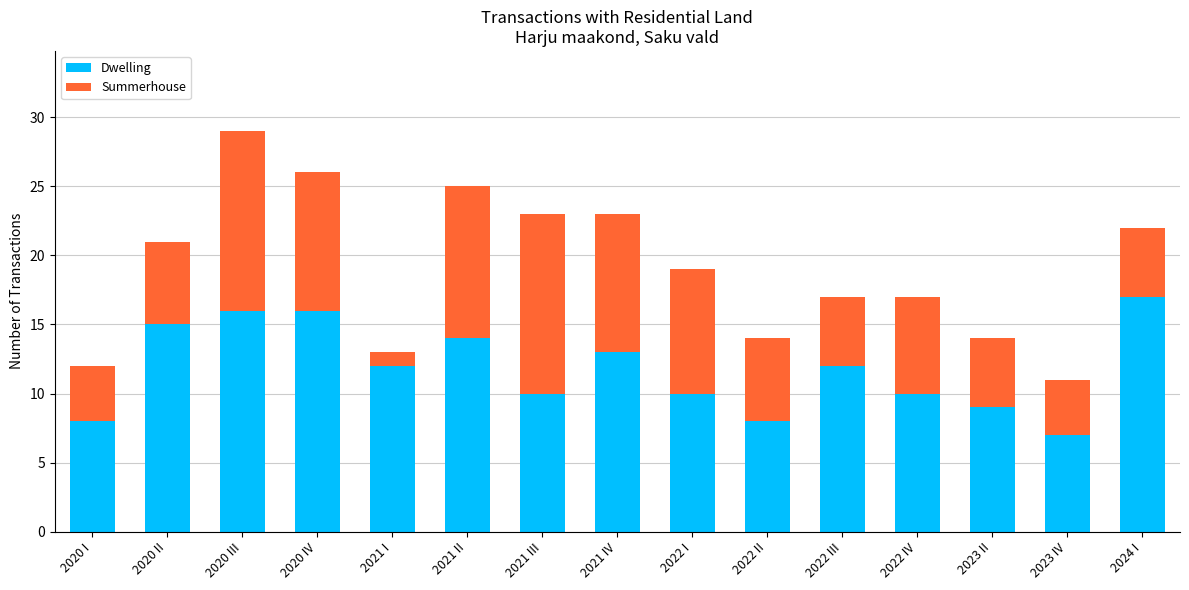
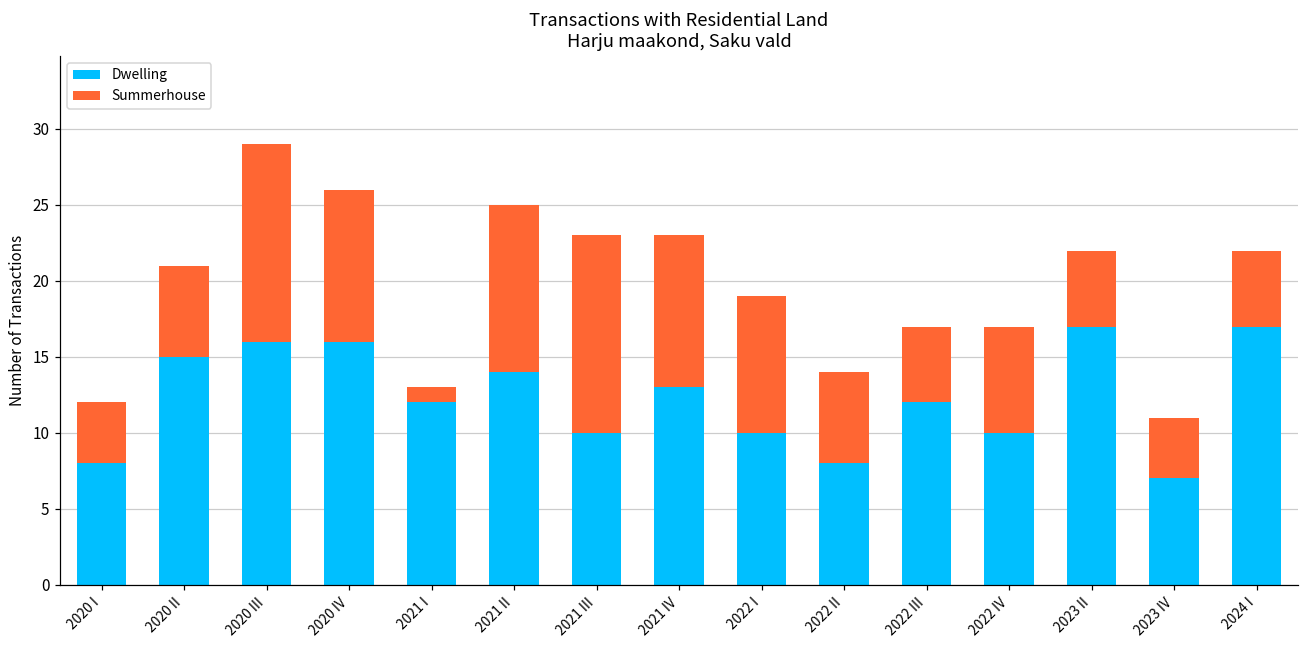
  {
    "Dwelling": {
      "2020 I": 8,
      "2020 II": 15,
      "2020 III": 16,
      "2020 IV": 16,
      "2021 I": 12,
      "2021 II": 14,
      "2021 III": 10,
      "2021 IV": 13,
      "2022 I": 10,
      "2022 II": 8,
      "2022 III": 12,
      "2022 IV": 10,
-     "2023 II": 9,
+     "2023 II": 17,
      "2023 IV": 7,
      "2024 I": 17
    },
    "Summerhouse": {
      "2020 I": 4,
      "2020 II": 6,
      "2020 III": 13,
      "2020 IV": 10,
      "2021 I": 1,
      "2021 II": 11,
      "2021 III": 13,
      "2021 IV": 10,
      "2022 I": 9,
      "2022 II": 6,
      "2022 III": 5,
      "2022 IV": 7,
      "2023 II": 5,
      "2023 IV": 4,
      "2024 I": 5
    }
  }
